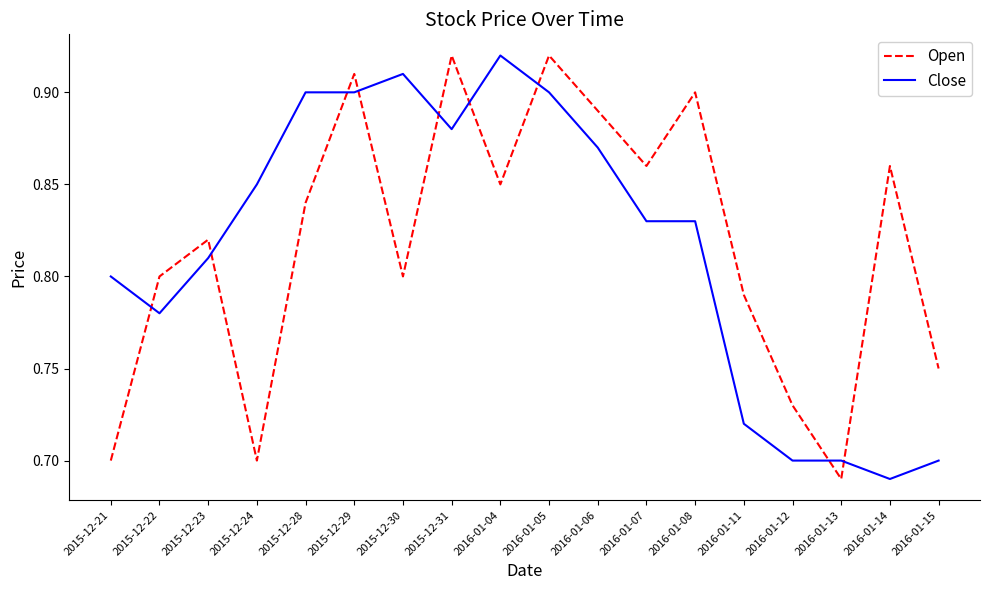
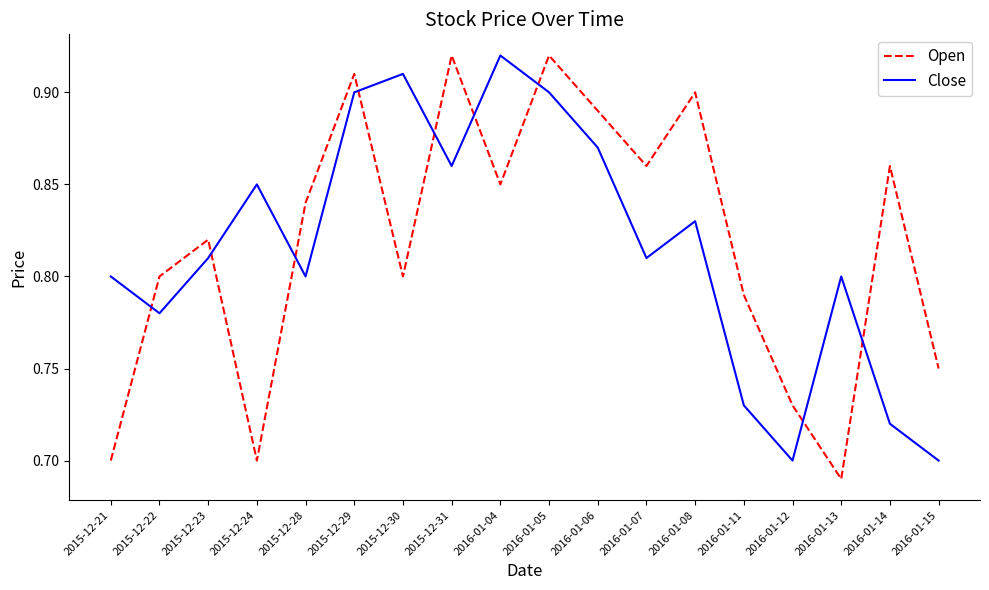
  {
    "Open": {
      "2015-12-21": 0.70,
      "2015-12-22": 0.80,
      "2015-12-23": 0.82,
      "2015-12-24": 0.70,
      "2015-12-28": 0.84,
      "2015-12-29": 0.91,
      "2015-12-30": 0.80,
      "2015-12-31": 0.92,
      "2016-01-04": 0.85,
      "2016-01-05": 0.92,
      "2016-01-06": 0.89,
      "2016-01-07": 0.86,
      "2016-01-08": 0.90,
      "2016-01-11": 0.79,
      "2016-01-12": 0.73,
      "2016-01-13": 0.69,
      "2016-01-14": 0.86,
      "2016-01-15": 0.75
    },
    "Close": {
      "2015-12-21": 0.80,
      "2015-12-22": 0.78,
      "2015-12-23": 0.81,
      "2015-12-24": 0.85,
-     "2015-12-28": 0.9,
+     "2015-12-28": 0.8,
      "2015-12-29": 0.90,
      "2015-12-30": 0.91,
-     "2015-12-31": 0.88,
+     "2015-12-31": 0.86,
      "2016-01-04": 0.92,
      "2016-01-05": 0.90,
      "2016-01-06": 0.87,
-     "2016-01-07": 0.83,
+     "2016-01-07": 0.81,
      "2016-01-08": 0.83,
-     "2016-01-11": 0.72,
+     "2016-01-11": 0.73,
      "2016-01-12": 0.70,
-     "2016-01-13": 0.7,
-     "2016-01-14": 0.69,
+     "2016-01-13": 0.8,
+     "2016-01-14": 0.72,
      "2016-01-15": 0.70
    }
  }
